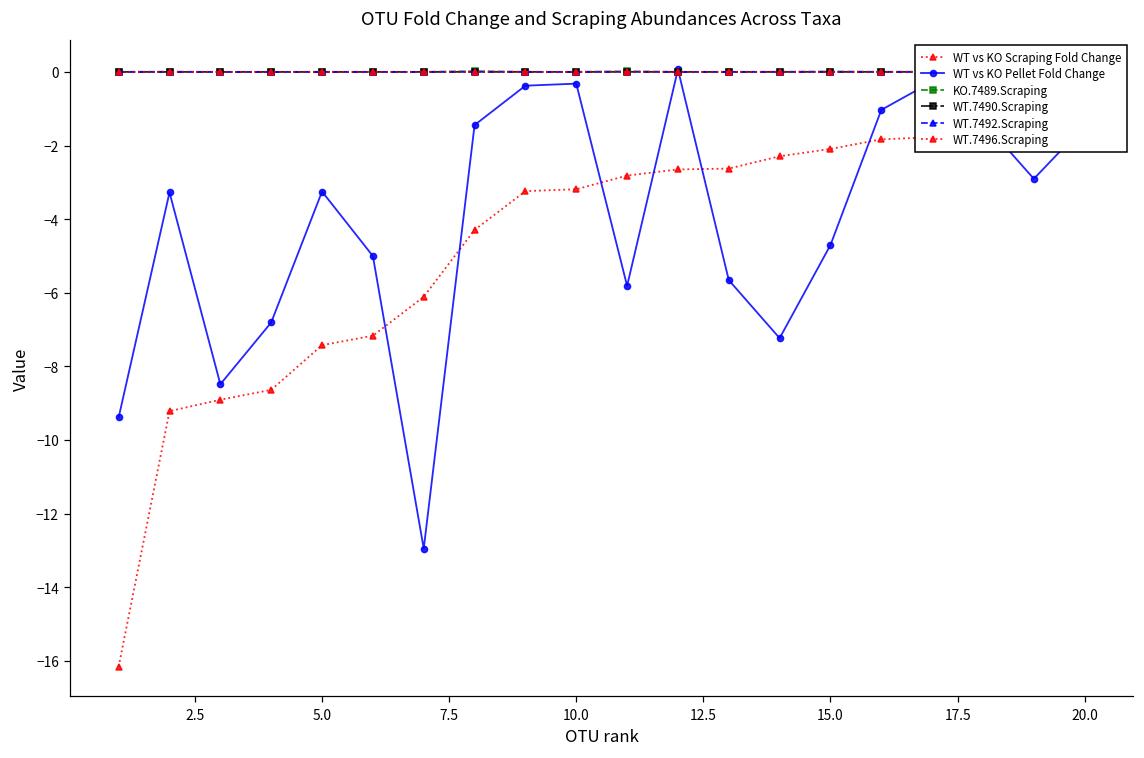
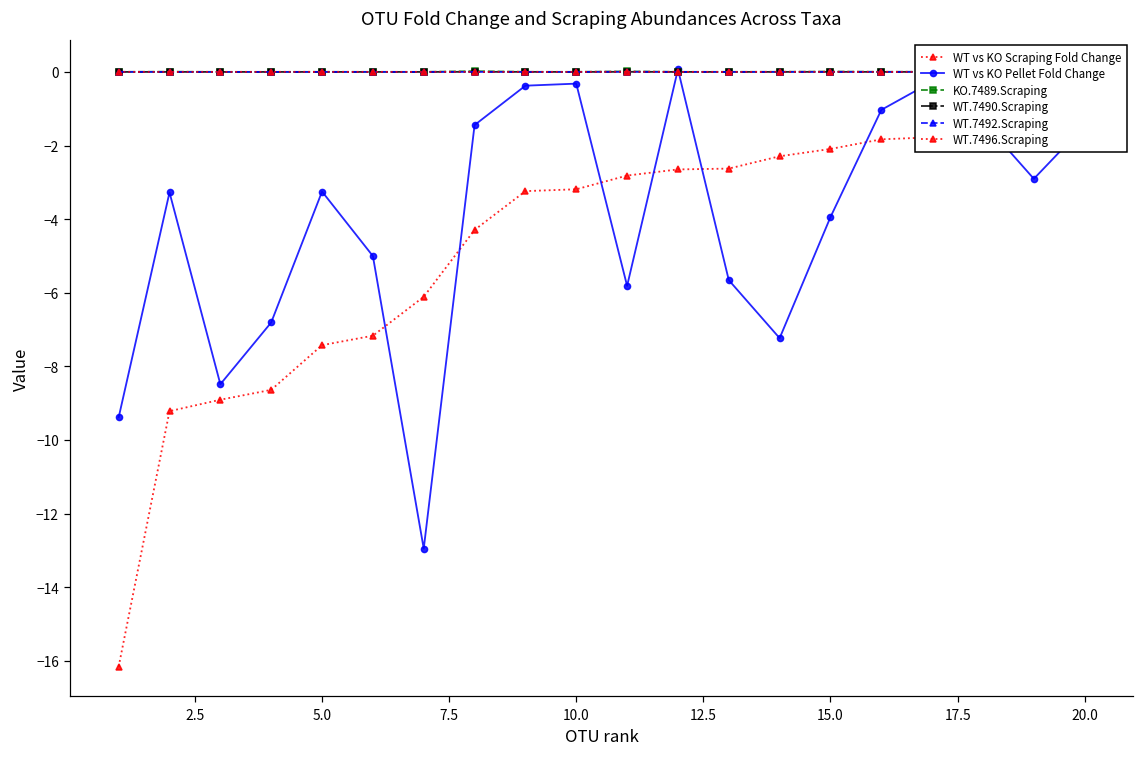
  {
    "WT vs KO Pellet Fold Change": {
      "5.0": -3.3,
      "10.0": -0.3,
-     "15.0": -4.7
+     "15.0": -3.9
    }
  }
